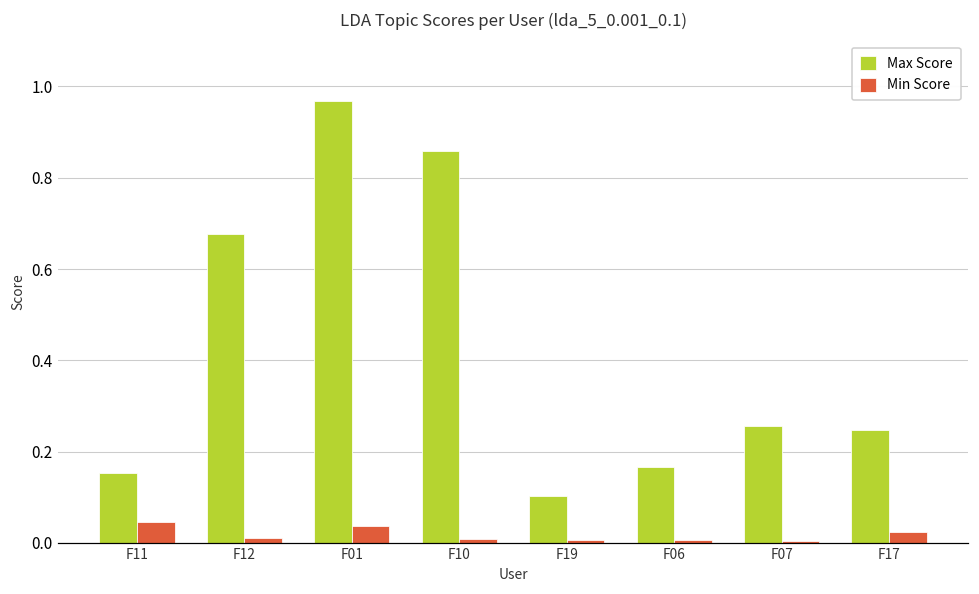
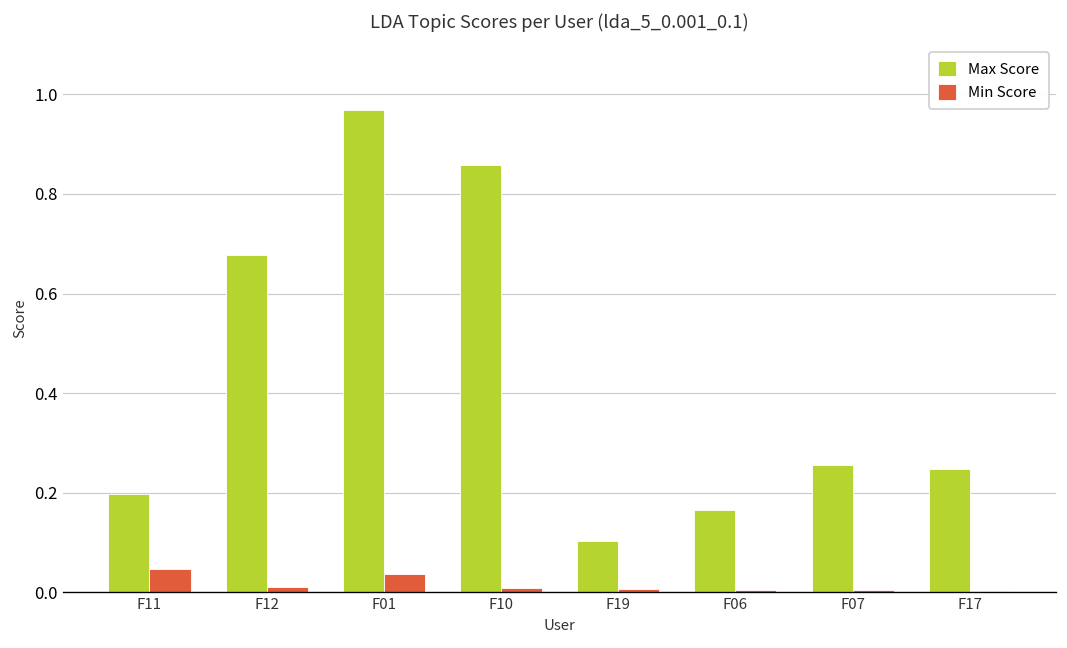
  {
    "Max Score": {
-     "F11": 0.15,
+     "F11": 0.20,
      "F12": 0.68,
      "F01": 0.97,
      "F10": 0.86,
      "F19": 0.10,
      "F06": 0.17,
      "F07": 0.26,
      "F17": 0.25
    },
    "Min Score": {
      "F11": 0.05,
      "F12": 0.01,
      "F01": 0.04,
      "F10": 0.01,
-     "F17": 0.02
+     "F17": 0.00
    }
  }
